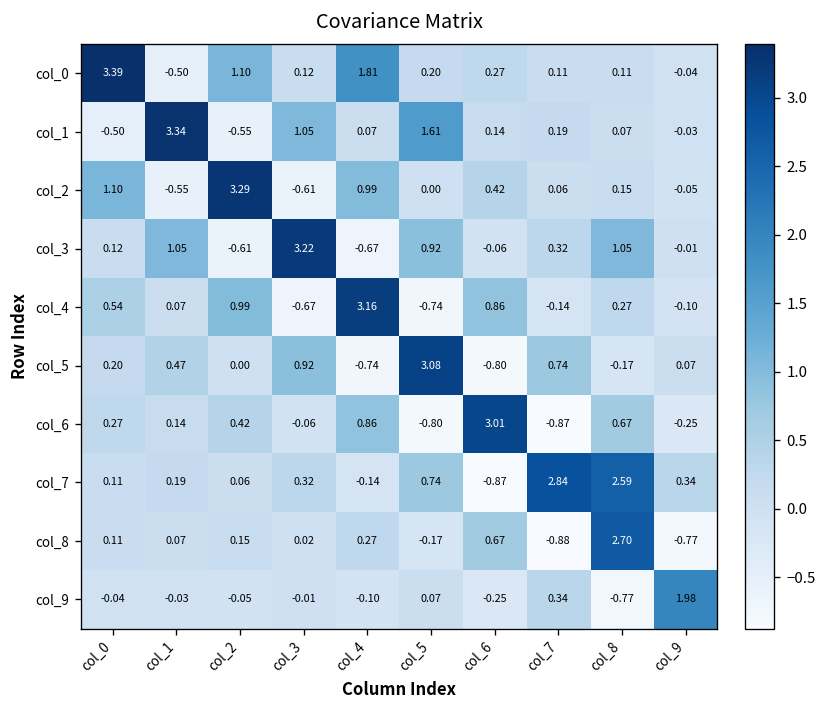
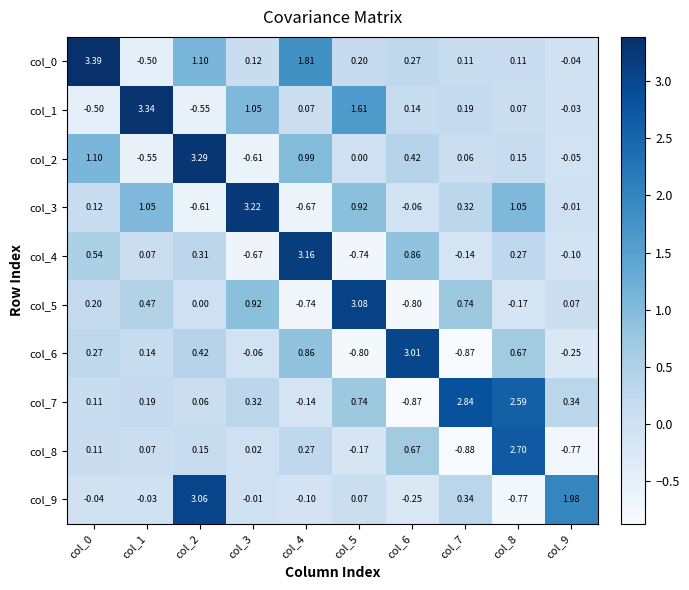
  {
    "col_0": {
      "col_0": 3.39,
      "col_1": -0.50,
      "col_2": 1.10,
      "col_3": 0.12,
      "col_4": 1.81,
      "col_5": 0.20,
      "col_6": 0.27,
      "col_7": 0.11,
      "col_8": 0.11,
      "col_9": -0.04
    },
    "col_1": {
      "col_0": -0.50,
      "col_1": 3.34,
      "col_2": -0.55,
      "col_3": 1.05,
      "col_4": 0.07,
      "col_5": 1.61,
      "col_6": 0.14,
      "col_7": 0.19,
      "col_8": 0.07,
      "col_9": -0.03
    },
    "col_2": {
      "col_0": 1.10,
      "col_1": -0.55,
      "col_2": 3.29,
      "col_3": -0.61,
      "col_4": 0.99,
      "col_5": 0.00,
      "col_6": 0.42,
      "col_7": 0.06,
      "col_8": 0.15,
      "col_9": -0.05
    },
    "col_3": {
      "col_0": 0.12,
      "col_1": 1.05,
      "col_2": -0.61,
      "col_3": 3.22,
      "col_4": -0.67,
      "col_5": 0.92,
      "col_6": -0.06,
      "col_7": 0.32,
      "col_8": 1.05,
      "col_9": -0.01
    },
    "col_4": {
      "col_0": 0.54,
      "col_1": 0.07,
-     "col_2": 0.99,
+     "col_2": 0.31,
      "col_3": -0.67,
      "col_4": 3.16,
      "col_5": -0.74,
      "col_6": 0.86,
      "col_7": -0.14,
      "col_8": 0.27,
      "col_9": -0.10
    },
    "col_5": {
      "col_0": 0.20,
      "col_1": 0.47,
      "col_2": 0.00,
      "col_3": 0.92,
      "col_4": -0.74,
      "col_5": 3.08,
      "col_6": -0.80,
      "col_7": 0.74,
      "col_8": -0.17,
      "col_9": 0.07
    },
    "col_6": {
      "col_0": 0.27,
      "col_1": 0.14,
      "col_2": 0.42,
      "col_3": -0.06,
      "col_4": 0.86,
      "col_5": -0.80,
      "col_6": 3.01,
      "col_7": -0.87,
      "col_8": 0.67,
      "col_9": -0.25
    },
    "col_7": {
      "col_0": 0.11,
      "col_1": 0.19,
      "col_2": 0.06,
      "col_3": 0.32,
      "col_4": -0.14,
      "col_5": 0.74,
      "col_6": -0.87,
      "col_7": 2.84,
      "col_8": 2.59,
      "col_9": 0.34
    },
    "col_8": {
      "col_0": 0.11,
      "col_1": 0.07,
      "col_2": 0.15,
      "col_3": 0.02,
      "col_4": 0.27,
      "col_5": -0.17,
      "col_6": 0.67,
      "col_7": -0.88,
      "col_8": 2.70,
      "col_9": -0.77
    },
    "col_9": {
      "col_0": -0.04,
      "col_1": -0.03,
-     "col_2": -0.05,
+     "col_2": 3.06,
      "col_3": -0.01,
      "col_4": -0.10,
      "col_5": 0.07,
      "col_6": -0.25,
      "col_7": 0.34,
      "col_8": -0.77,
      "col_9": 1.98
    }
  }
